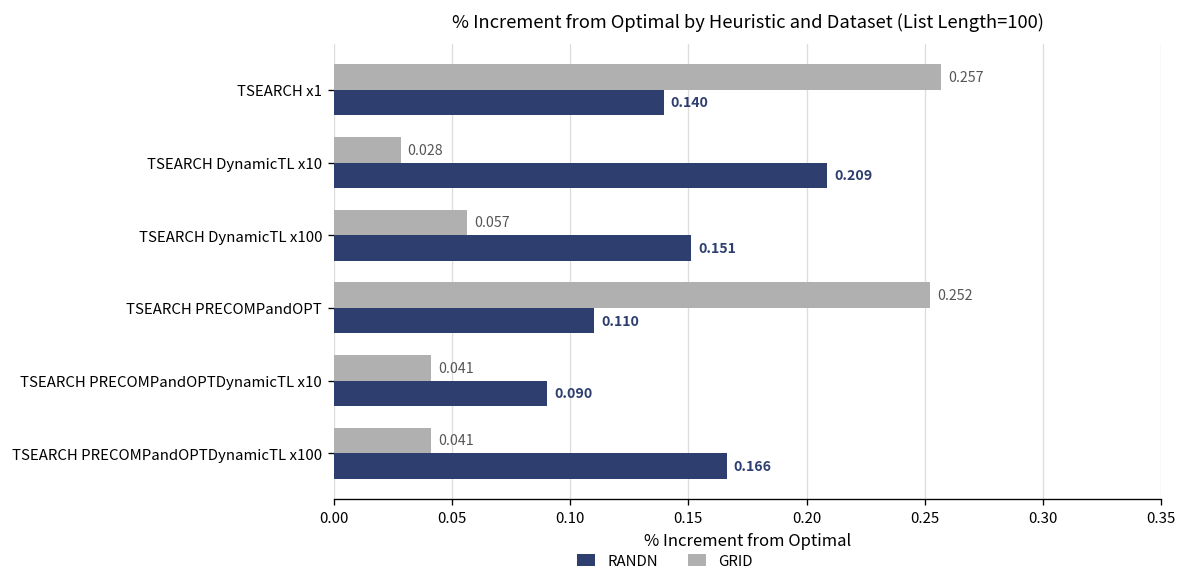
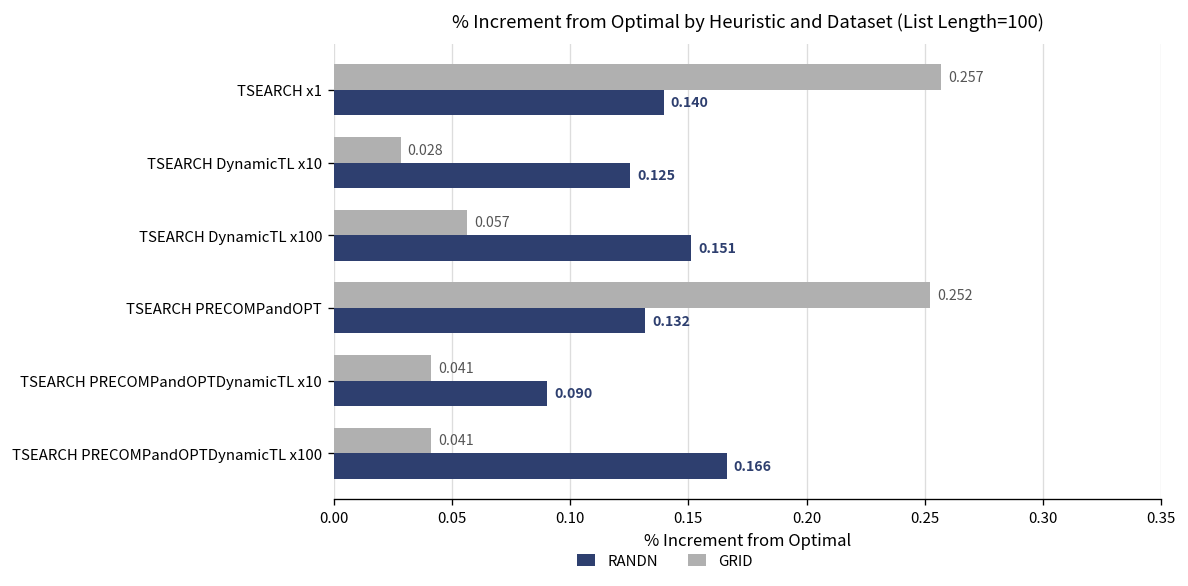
  {
    "RANDN": {
      "TSEARCH x1": 0.140,
-     "TSEARCH DynamicTL x10": 0.209,
+     "TSEARCH DynamicTL x10": 0.125,
      "TSEARCH DynamicTL x100": 0.151,
-     "TSEARCH PRECOMPandOPT": 0.110,
+     "TSEARCH PRECOMPandOPT": 0.132,
      "TSEARCH PRECOMPandOPTDynamicTL x10": 0.090,
      "TSEARCH PRECOMPandOPTDynamicTL x100": 0.166
    },
    "GRID": {
      "TSEARCH x1": 0.257,
      "TSEARCH DynamicTL x10": 0.028,
      "TSEARCH DynamicTL x100": 0.057,
      "TSEARCH PRECOMPandOPT": 0.252,
      "TSEARCH PRECOMPandOPTDynamicTL x10": 0.041,
      "TSEARCH PRECOMPandOPTDynamicTL x100": 0.041
    }
  }
